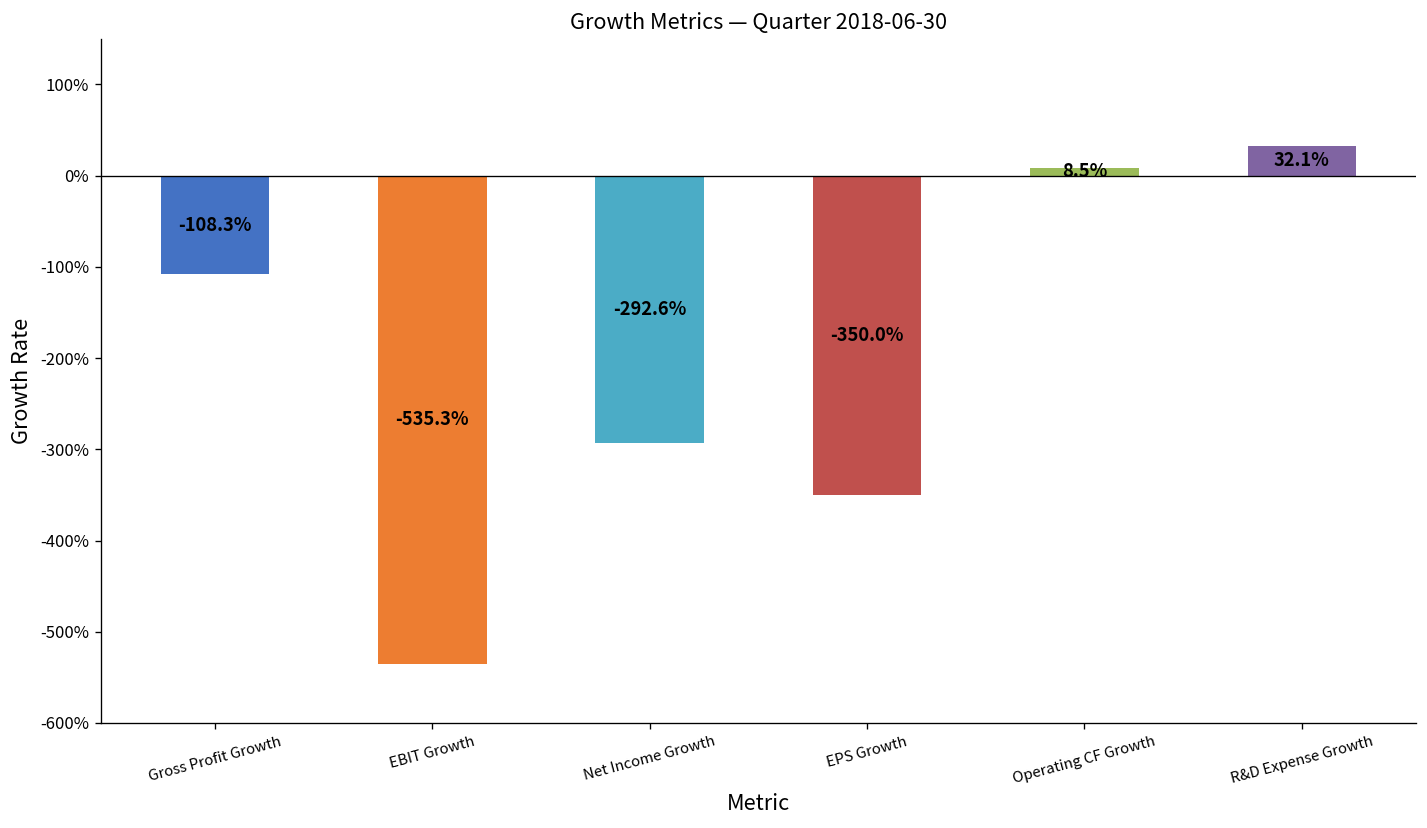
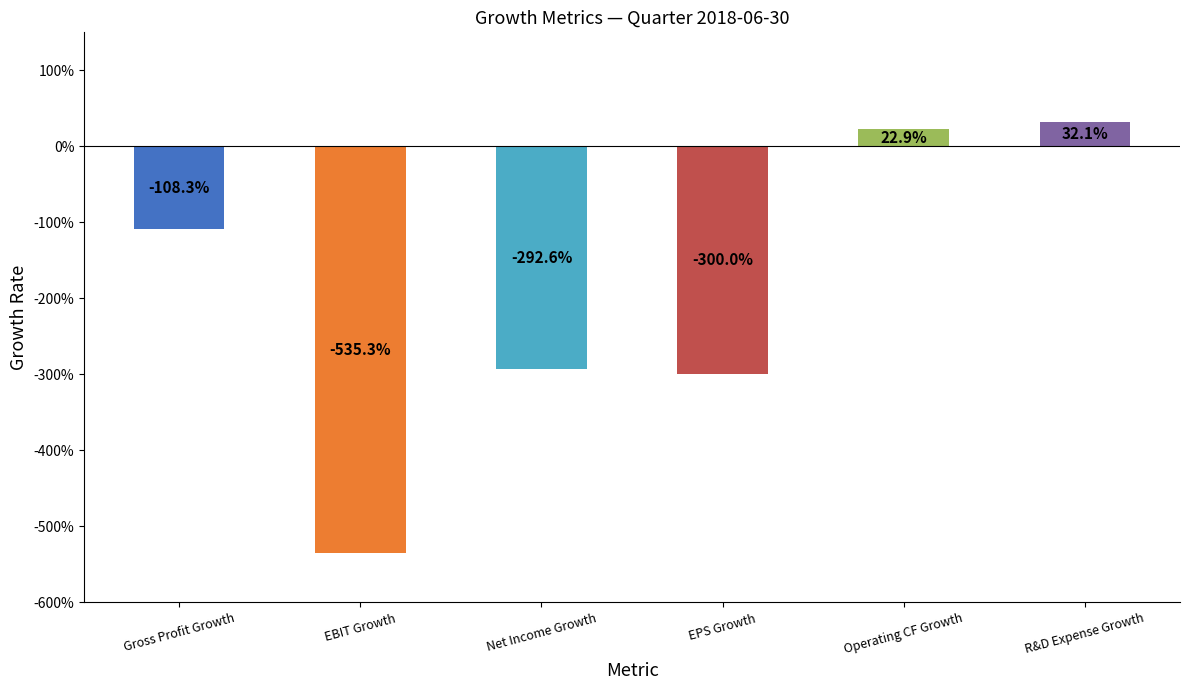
  {
    "Gross Profit Growth": "-108.3%",
    "EBIT Growth": "-535.3%",
    "Net Income Growth": "-292.6%",
-   "EPS Growth": "-350.0%",
-   "Operating CF Growth": "8.5%",
+   "EPS Growth": "-300.0%",
+   "Operating CF Growth": "22.9%",
    "R&D Expense Growth": "32.1%"
  }
